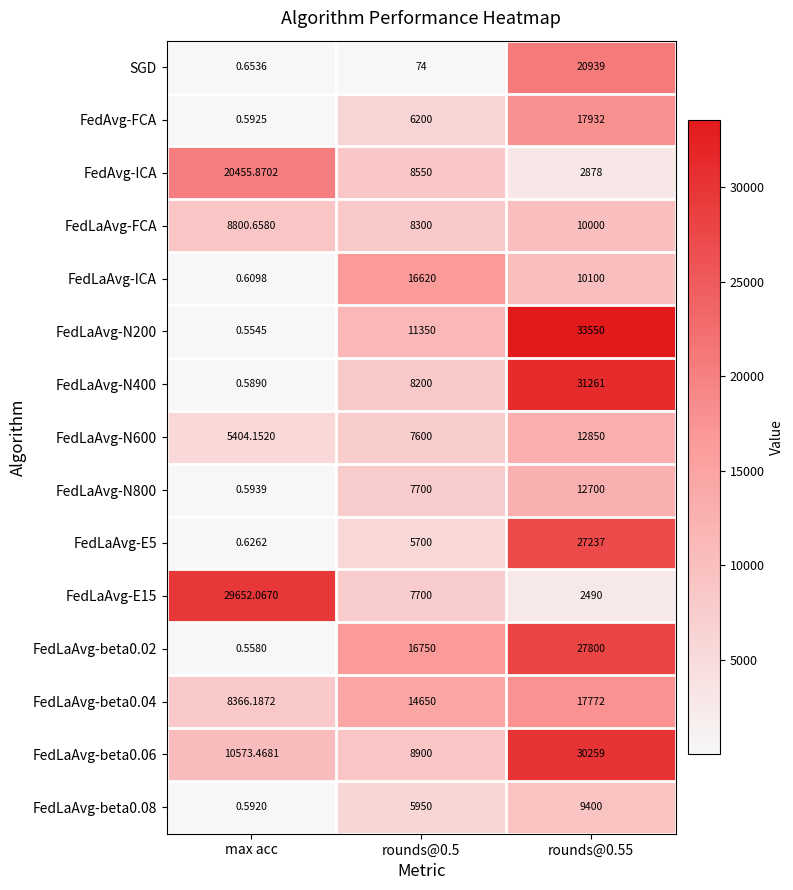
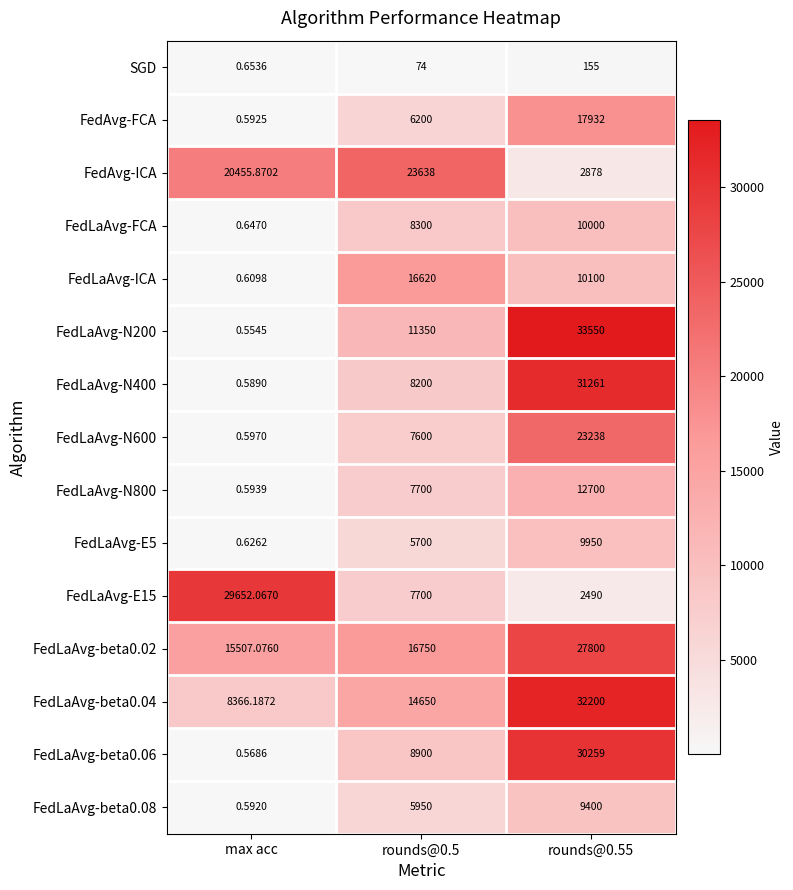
  {
    "SGD": {
      "max acc": 0.6536,
      "rounds@0.5": 74,
-     "rounds@0.55": 20939
+     "rounds@0.55": 155
    },
    "FedAvg-FCA": {
      "max acc": 0.5925,
      "rounds@0.5": 6200,
      "rounds@0.55": 17932
    },
    "FedAvg-ICA": {
      "max acc": 20455.8702,
-     "rounds@0.5": 8550,
+     "rounds@0.5": 23638,
      "rounds@0.55": 2878
    },
    "FedLaAvg-FCA": {
-     "max acc": 8800.6580,
+     "max acc": 0.6470,
      "rounds@0.5": 8300,
      "rounds@0.55": 10000
    },
    "FedLaAvg-ICA": {
      "max acc": 0.6098,
      "rounds@0.5": 16620,
      "rounds@0.55": 10100
    },
    "FedLaAvg-N200": {
      "max acc": 0.5545,
      "rounds@0.5": 11350,
      "rounds@0.55": 33550
    },
    "FedLaAvg-N400": {
      "max acc": 0.5890,
      "rounds@0.5": 8200,
      "rounds@0.55": 31261
    },
    "FedLaAvg-N600": {
-     "max acc": 5404.1520,
+     "max acc": 0.5970,
      "rounds@0.5": 7600,
-     "rounds@0.55": 12850
+     "rounds@0.55": 23238
    },
    "FedLaAvg-N800": {
      "max acc": 0.5939,
      "rounds@0.5": 7700,
      "rounds@0.55": 12700
    },
    "FedLaAvg-E5": {
      "max acc": 0.6262,
      "rounds@0.5": 5700,
-     "rounds@0.55": 27237
+     "rounds@0.55": 9950
    },
    "FedLaAvg-E15": {
      "max acc": 29652.0670,
      "rounds@0.5": 7700,
      "rounds@0.55": 2490
    },
    "FedLaAvg-beta0.02": {
-     "max acc": 0.5580,
+     "max acc": 15507.0760,
      "rounds@0.5": 16750,
      "rounds@0.55": 27800
    },
    "FedLaAvg-beta0.04": {
      "max acc": 8366.1872,
      "rounds@0.5": 14650,
-     "rounds@0.55": 17772
+     "rounds@0.55": 32200
    },
    "FedLaAvg-beta0.06": {
-     "max acc": 10573.4681,
+     "max acc": 0.5686,
      "rounds@0.5": 8900,
      "rounds@0.55": 30259
    },
    "FedLaAvg-beta0.08": {
      "max acc": 0.5920,
      "rounds@0.5": 5950,
      "rounds@0.55": 9400
    }
  }
